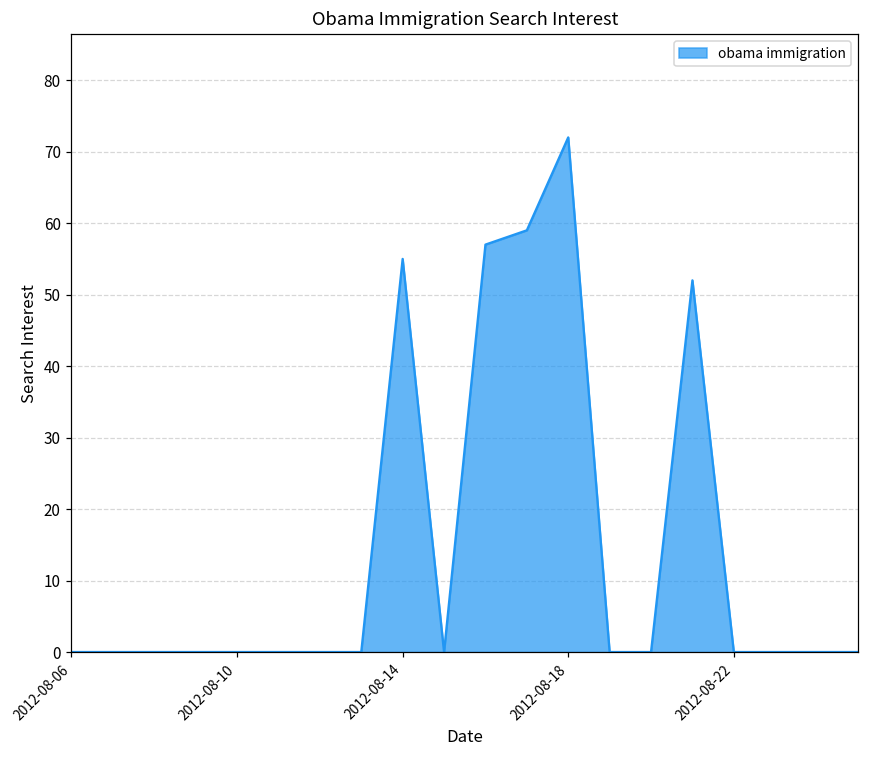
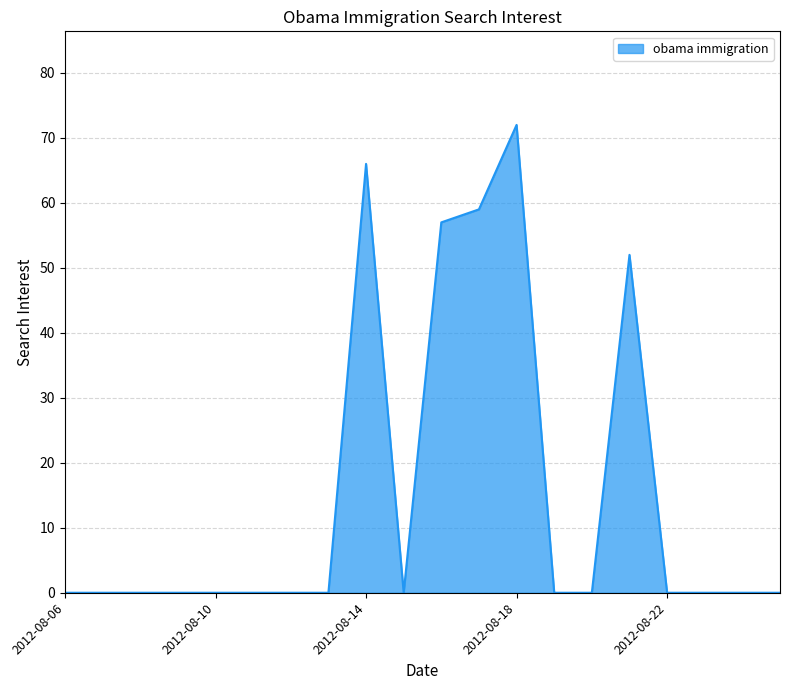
  {
    "2012-08-06": 0,
    "2012-08-10": 0,
-   "2012-08-14": 55,
+   "2012-08-14": 66,
    "2012-08-18": 72,
    "2012-08-22": 0
  }
